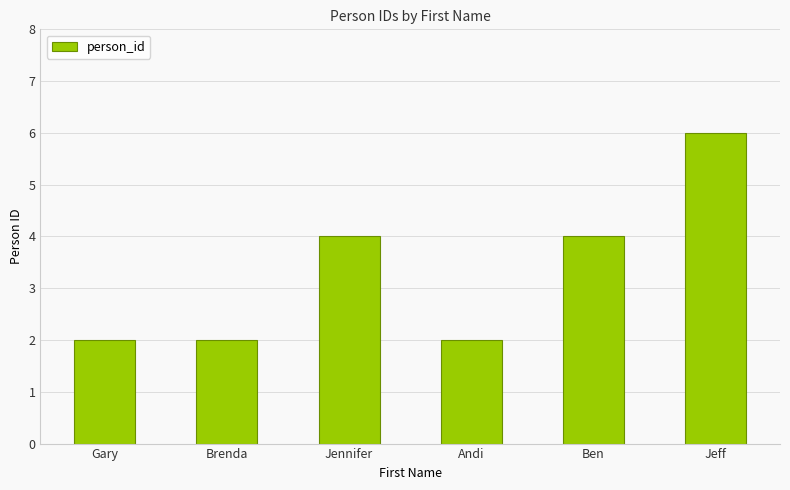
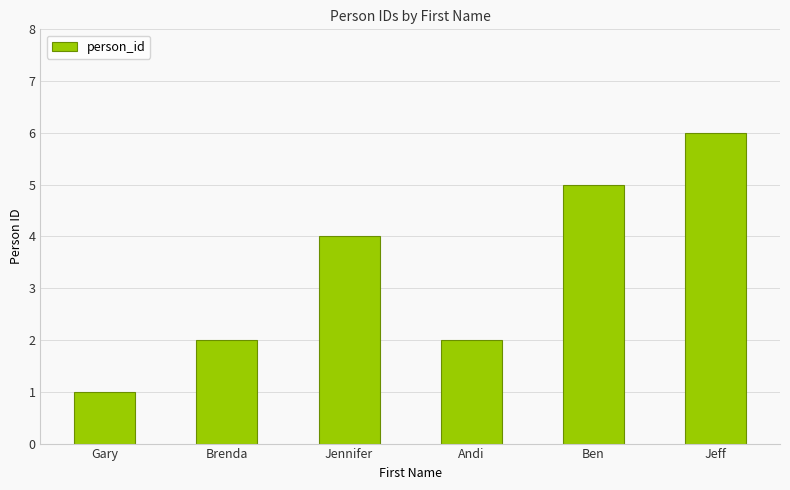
  {
-   "Gary": 2,
+   "Gary": 1,
    "Brenda": 2,
    "Jennifer": 4,
    "Andi": 2,
-   "Ben": 4,
+   "Ben": 5,
    "Jeff": 6
  }
